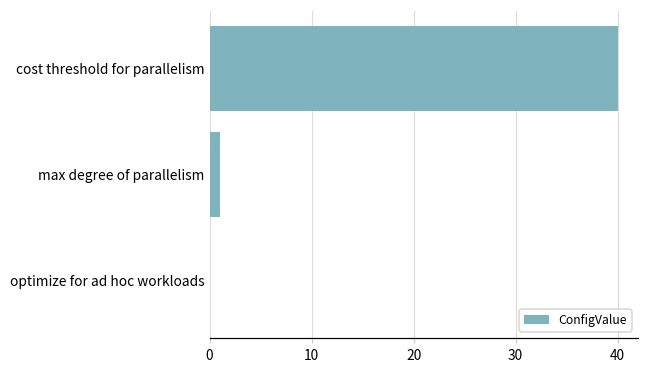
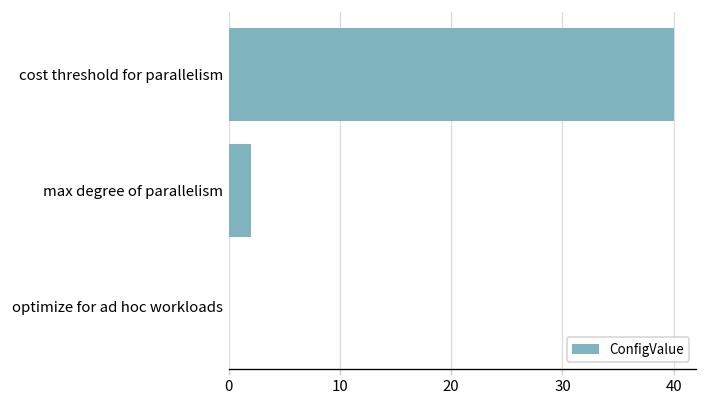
  {
    "cost threshold for parallelism": 40,
-   "max degree of parallelism": 1,
+   "max degree of parallelism": 2,
    "optimize for ad hoc workloads": 0
  }
